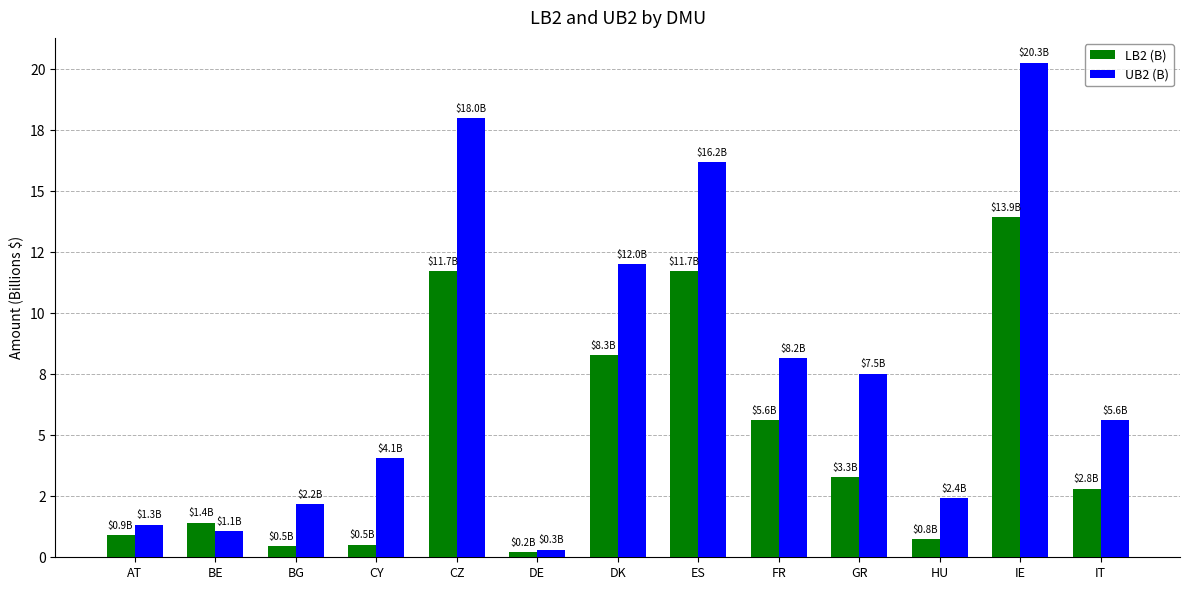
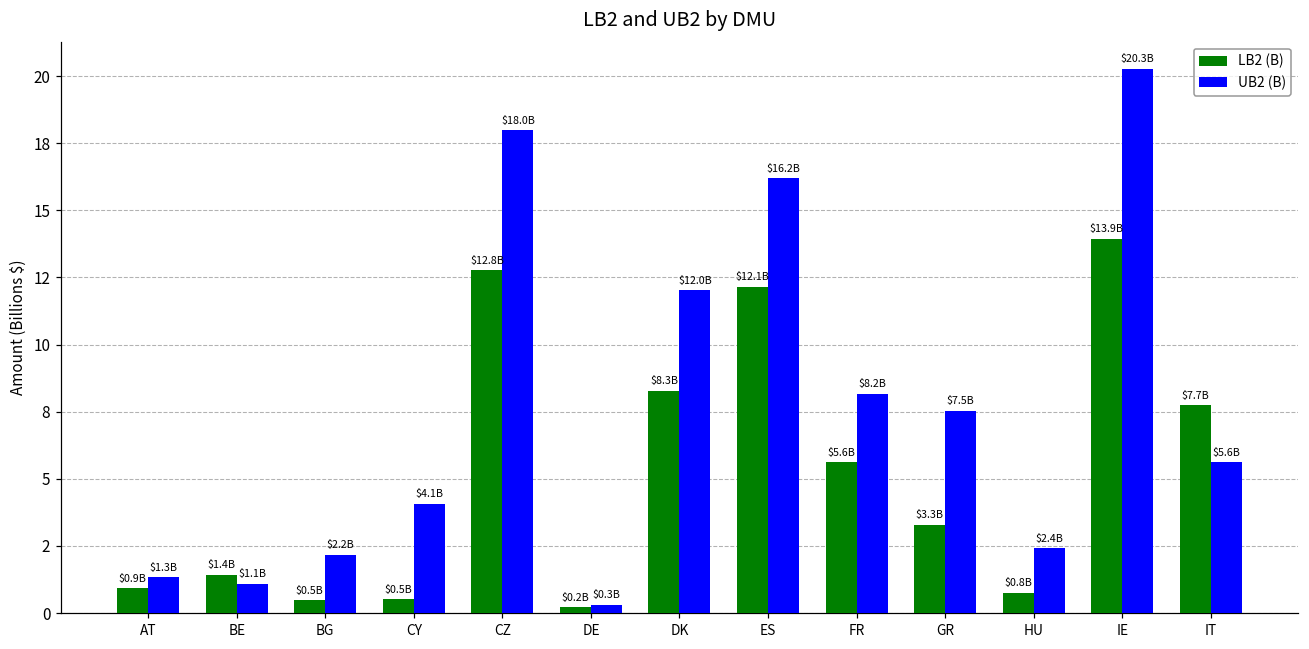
  {
    "LB2 (B)": {
      "AT": "$0.9B",
      "BE": "$1.4B",
      "BG": "$0.5B",
      "CY": "$0.5B",
-     "CZ": "$11.7B",
+     "CZ": "$12.8B",
      "DE": "$0.2B",
      "DK": "$8.3B",
-     "ES": "$11.7B",
+     "ES": "$12.1B",
      "FR": "$5.6B",
      "GR": "$3.3B",
      "HU": "$0.8B",
      "IE": "$13.9B",
-     "IT": "$2.8B"
+     "IT": "$7.7B"
    },
    "UB2 (B)": {
      "AT": "$1.3B",
      "BE": "$1.1B",
      "BG": "$2.2B",
      "CY": "$4.1B",
      "CZ": "$18.0B",
      "DE": "$0.3B",
      "DK": "$12.0B",
      "ES": "$16.2B",
      "FR": "$8.2B",
      "GR": "$7.5B",
      "HU": "$2.4B",
      "IE": "$20.3B",
      "IT": "$5.6B"
    }
  }
